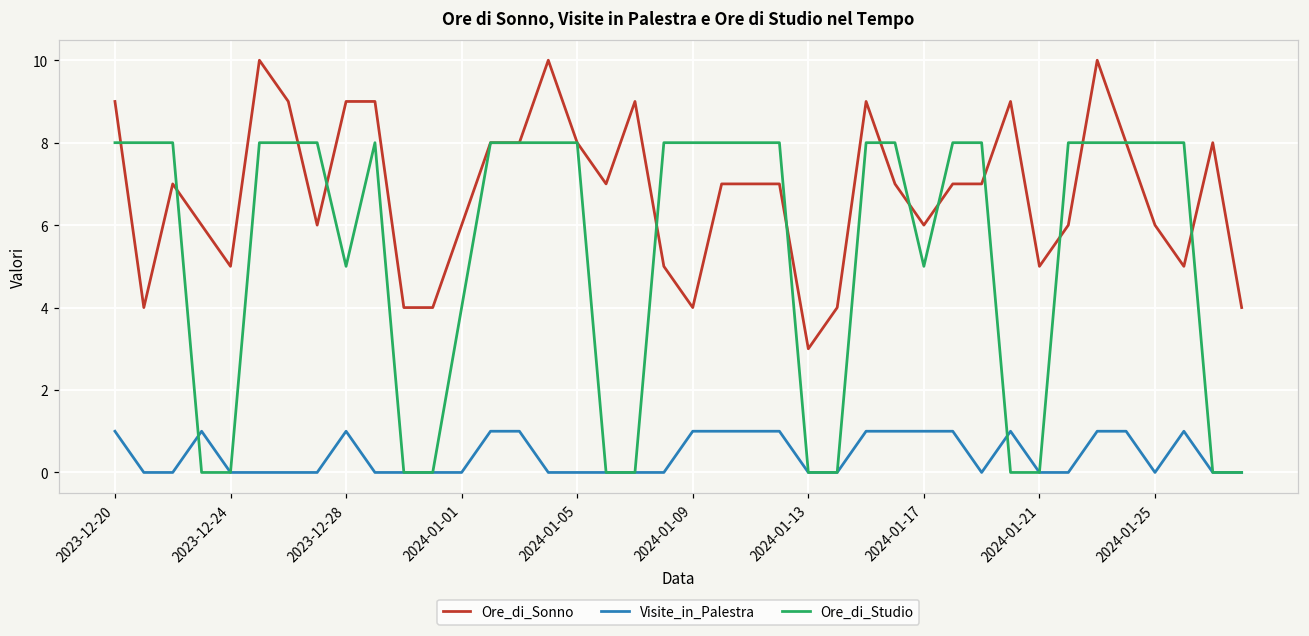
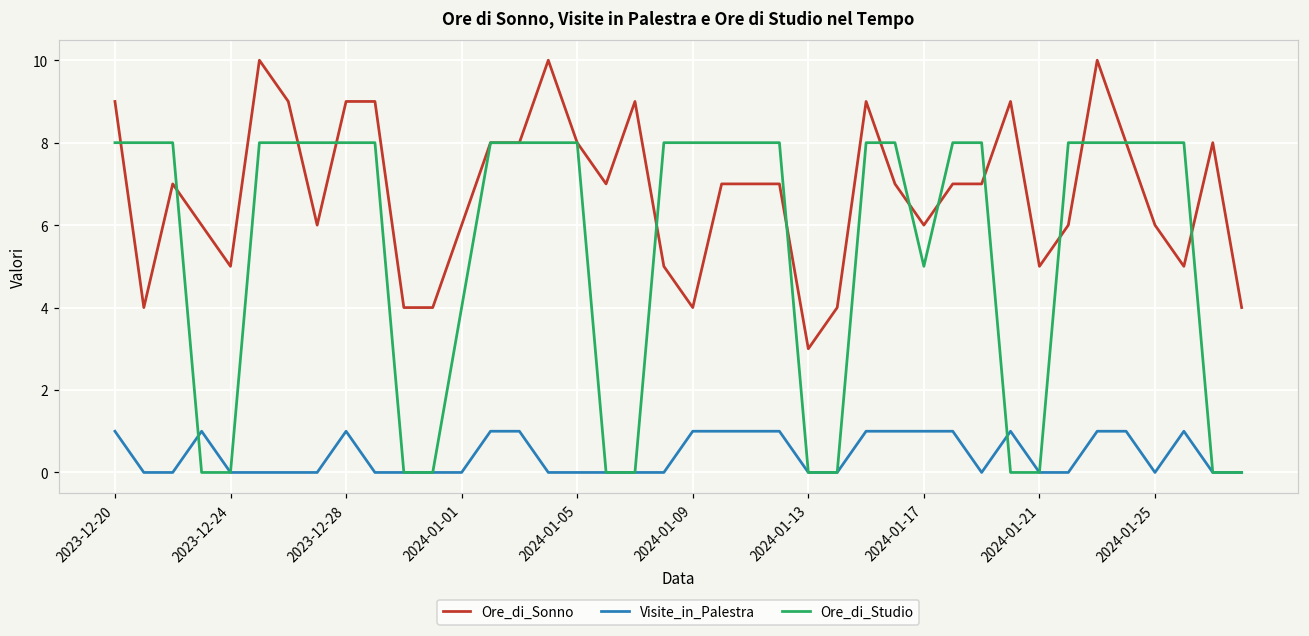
  {
    "Ore_di_Sonno": {
      "2023-12-20": 9,
      "2023-12-24": 5,
      "2023-12-28": 9,
      "2024-01-01": 6,
      "2024-01-09": 4,
      "2024-01-13": 3,
      "2024-01-17": 6,
      "2024-01-21": 5,
      "2024-01-25": 6
    },
    "Visite_in_Palestra": {
      "2023-12-20": 1,
      "2023-12-28": 1,
      "2024-01-01": 0,
      "2024-01-05": 0,
      "2024-01-09": 1,
      "2024-01-17": 1,
      "2024-01-25": 0
    },
    "Ore_di_Studio": {
      "2023-12-20": 8,
-     "2023-12-28": 5,
+     "2023-12-28": 8,
      "2024-01-01": 4,
      "2024-01-09": 8,
      "2024-01-17": 5,
      "2024-01-25": 8
    }
  }
